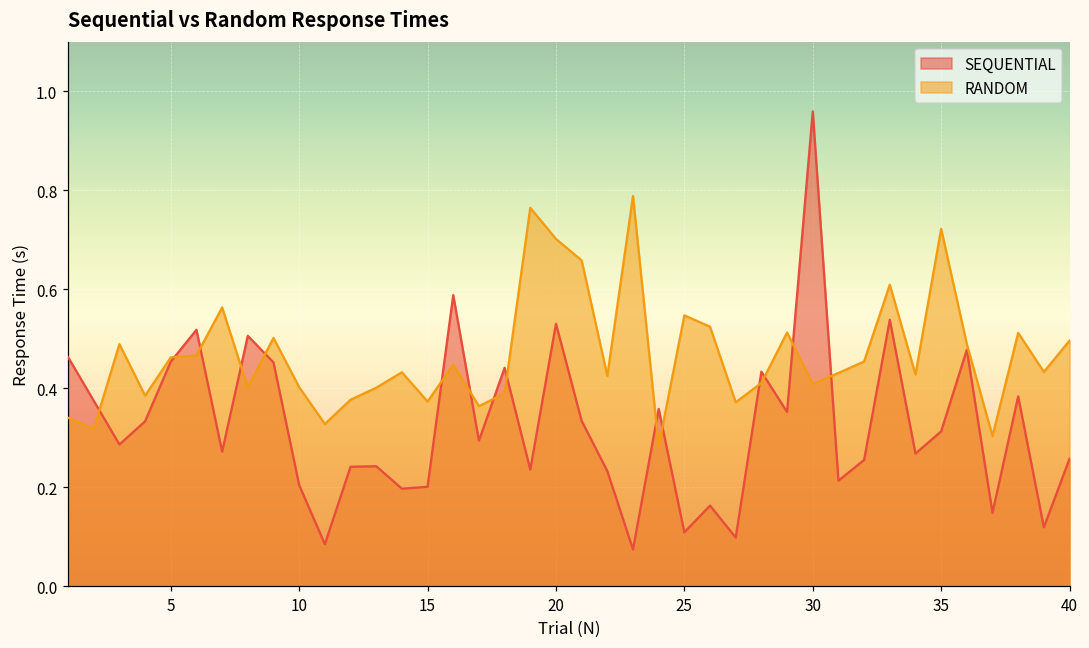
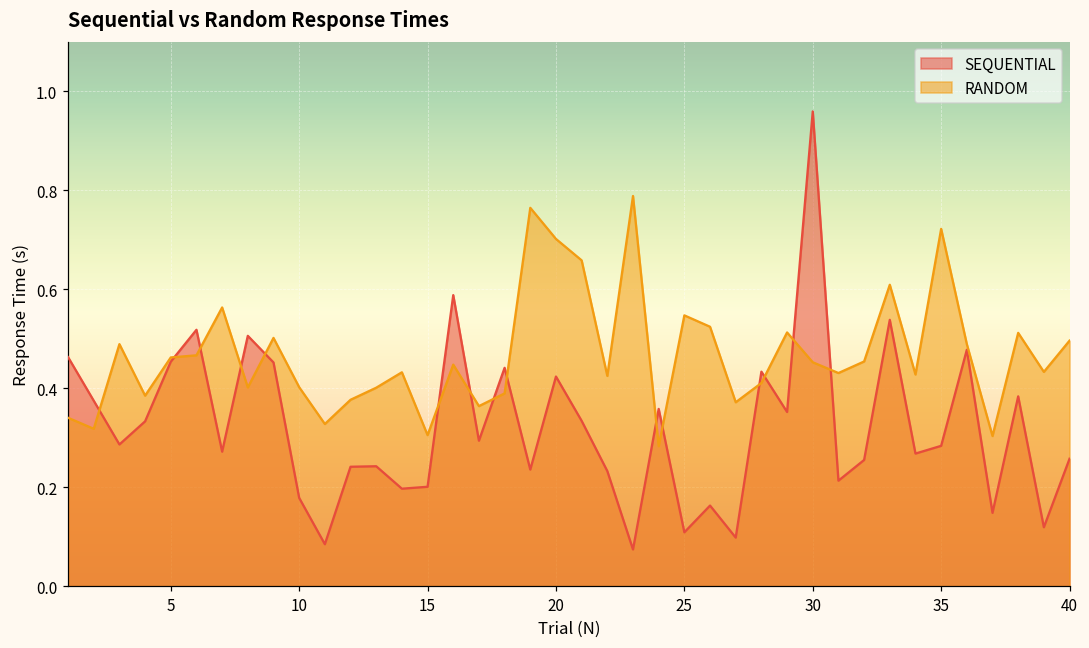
  {
    "SEQUENTIAL": {
      "5": 0.45,
-     "10": 0.20,
+     "10": 0.18,
      "15": 0.20,
-     "20": 0.53,
+     "20": 0.42,
      "25": 0.11,
      "30": 0.96,
-     "35": 0.31,
+     "35": 0.28,
      "40": 0.26
    },
    "RANDOM": {
      "5": 0.46,
      "10": 0.40,
-     "15": 0.37,
+     "15": 0.31,
      "20": 0.70,
      "25": 0.55,
-     "30": 0.41,
+     "30": 0.45,
      "35": 0.72,
      "40": 0.50
    }
  }
